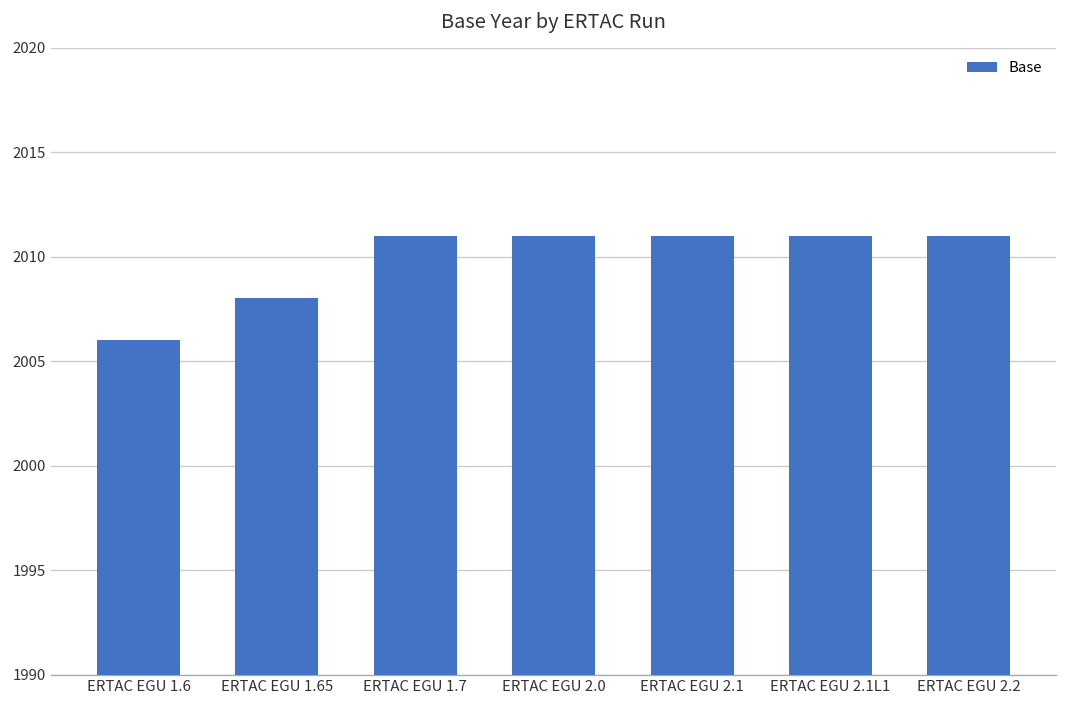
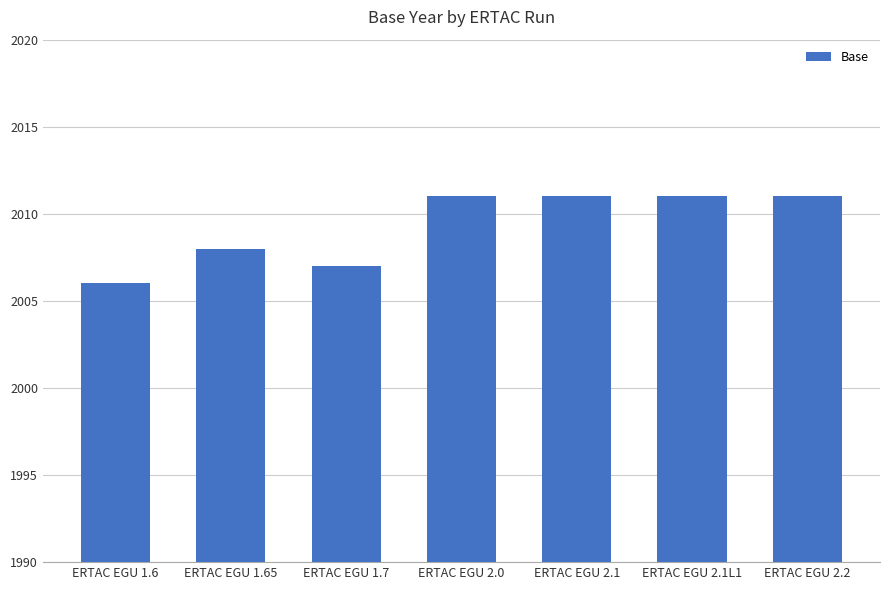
  {
    "ERTAC EGU 1.6": 2006,
    "ERTAC EGU 1.65": 2008,
-   "ERTAC EGU 1.7": 2011,
+   "ERTAC EGU 1.7": 2007,
    "ERTAC EGU 2.0": 2011,
    "ERTAC EGU 2.1": 2011,
    "ERTAC EGU 2.1L1": 2011,
    "ERTAC EGU 2.2": 2011
  }
